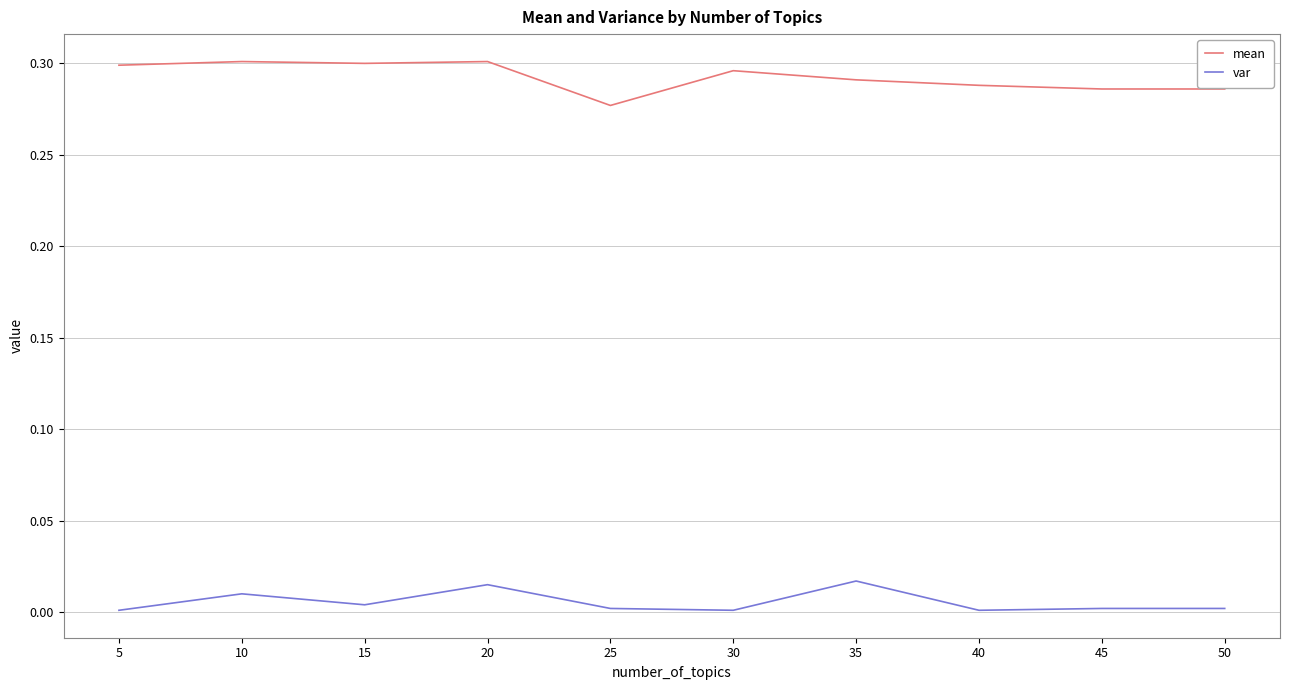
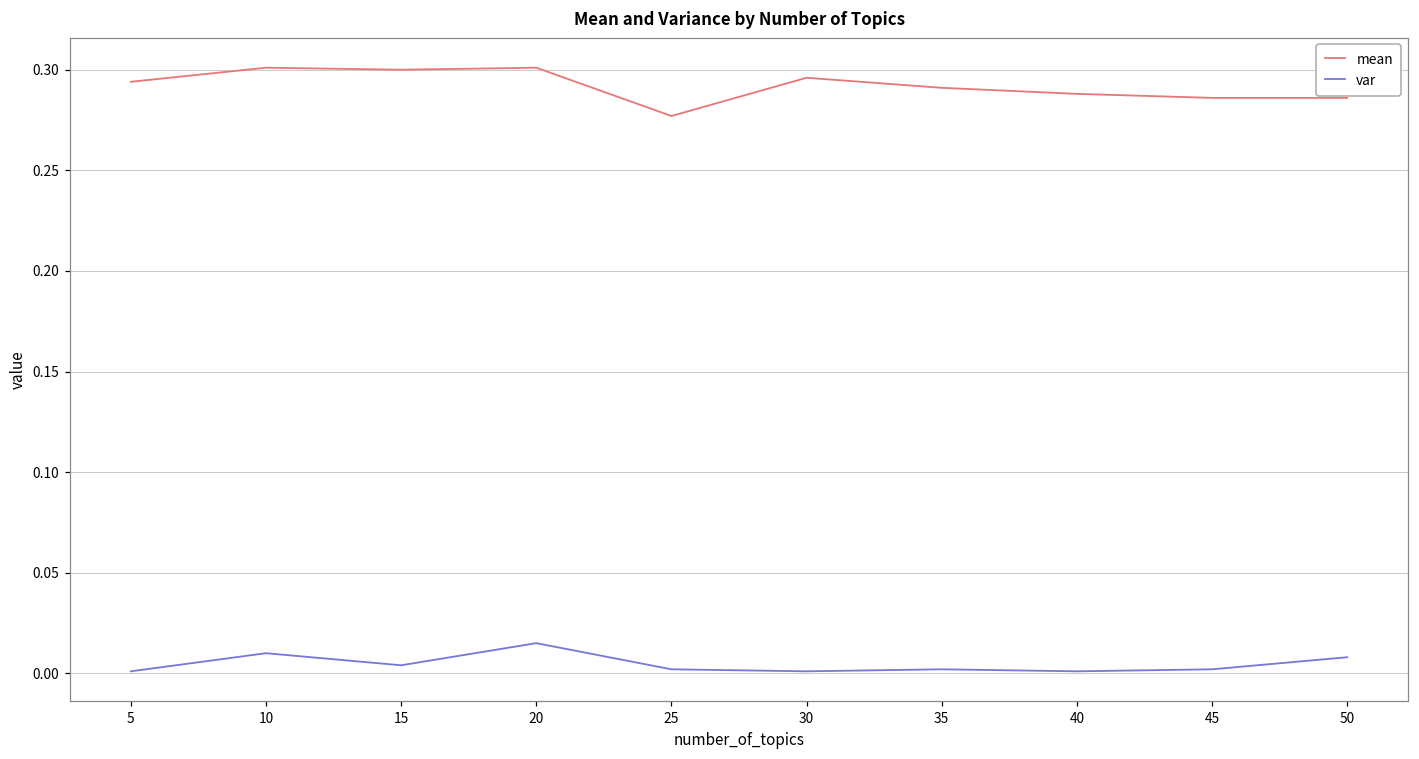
  {
    "mean": {
-     "5": 0.299,
+     "5": 0.294,
      "10": 0.301,
      "15": 0.300,
      "20": 0.301,
      "25": 0.277,
      "30": 0.296,
      "35": 0.291,
      "40": 0.288,
      "45": 0.286,
      "50": 0.286
    },
    "var": {
      "5": 0.001,
      "10": 0.010,
      "15": 0.004,
      "20": 0.015,
      "25": 0.002,
      "30": 0.001,
-     "35": 0.017,
+     "35": 0.002,
      "40": 0.001,
      "45": 0.002,
-     "50": 0.002
+     "50": 0.008
    }
  }
